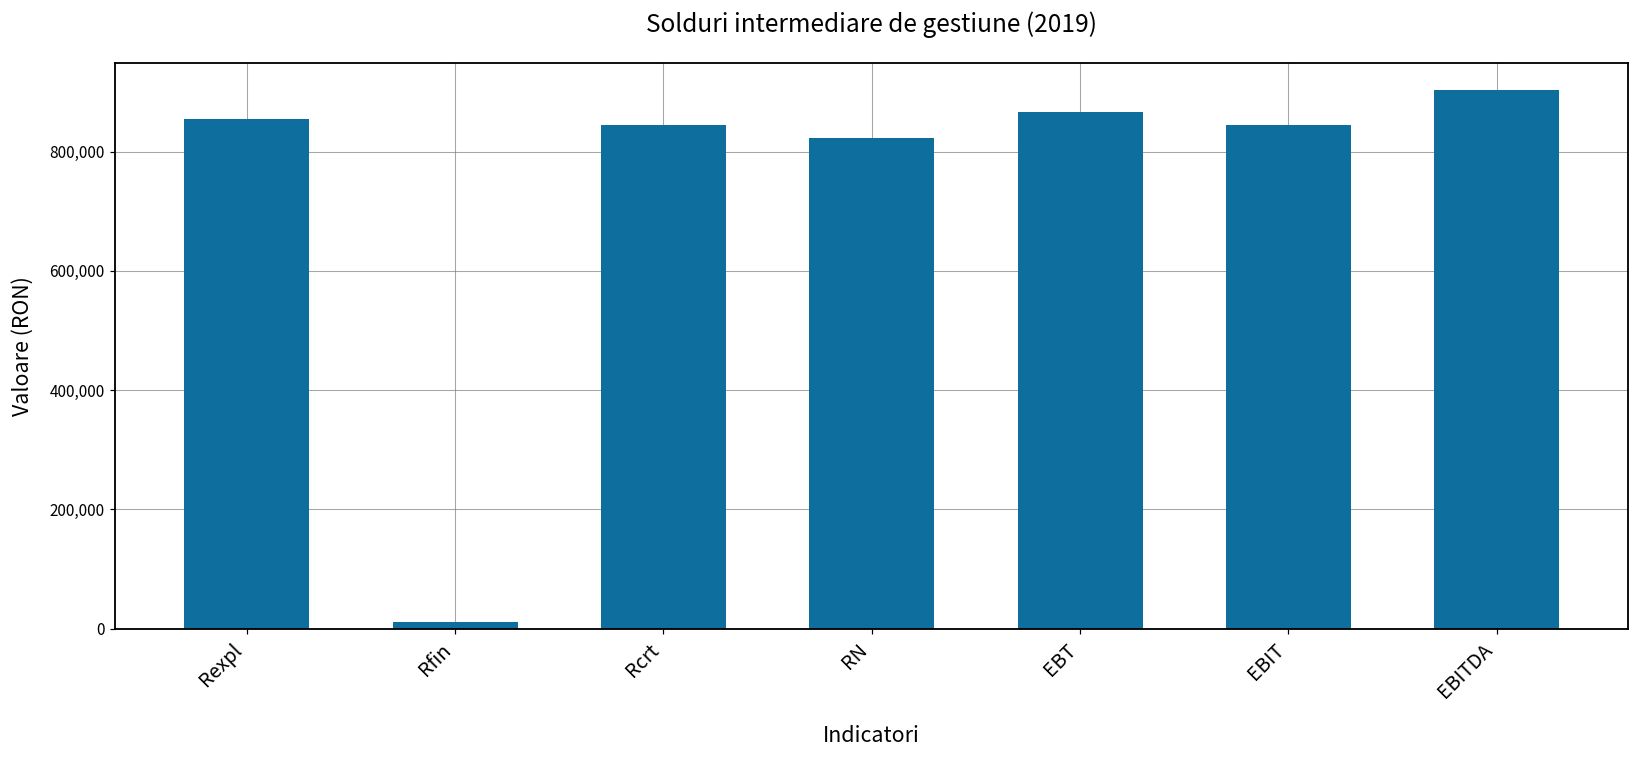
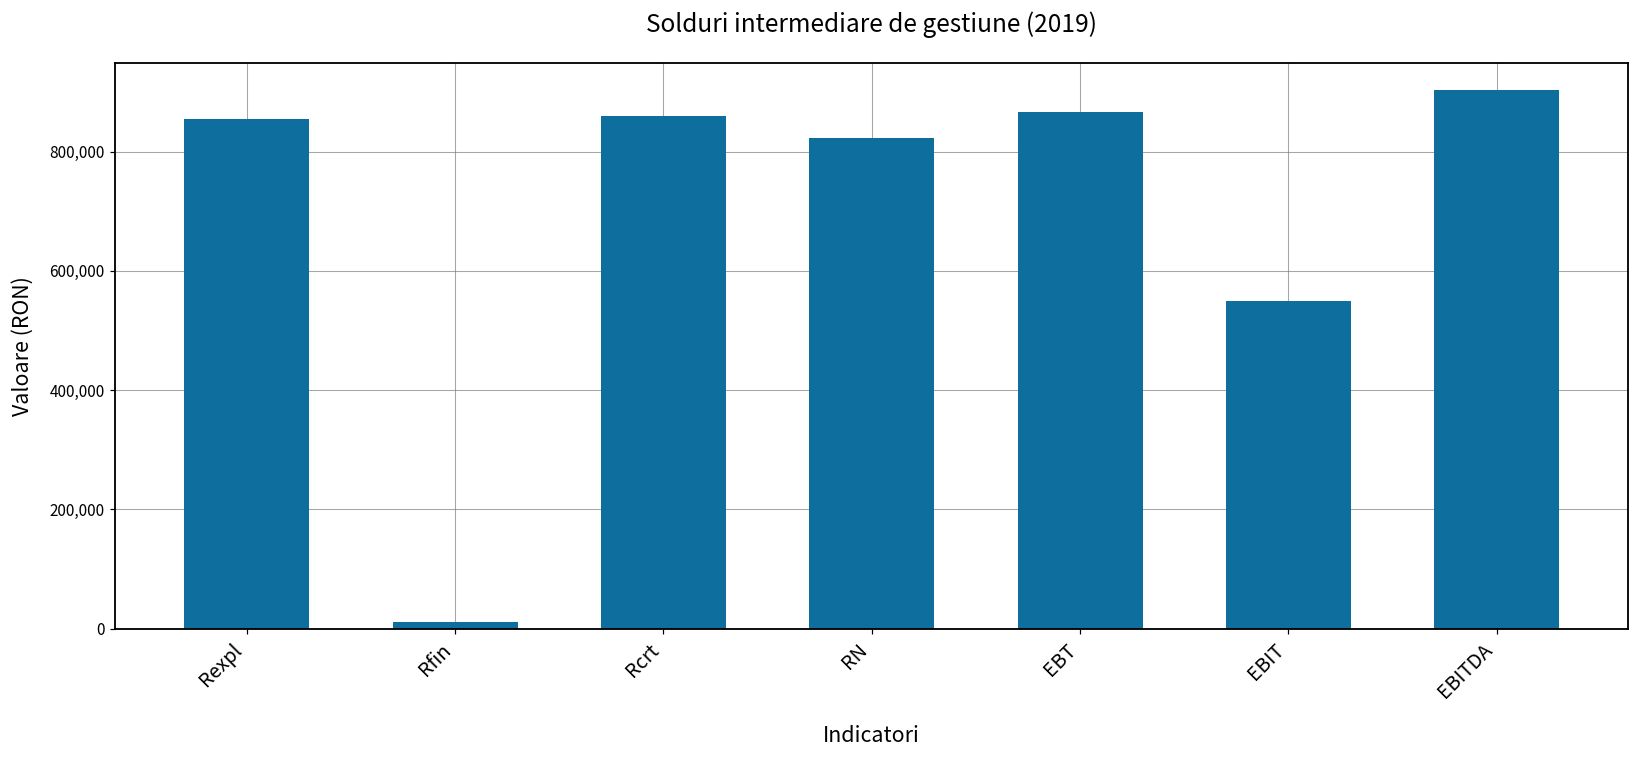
  {
    "Rexpl": "850,000",
    "Rfin": "10,000",
-   "Rcrt": "840,000",
+   "Rcrt": "860,000",
    "RN": "820,000",
    "EBT": "870,000",
-   "EBIT": "840,000",
+   "EBIT": "550,000",
    "EBITDA": "900,000"
  }
